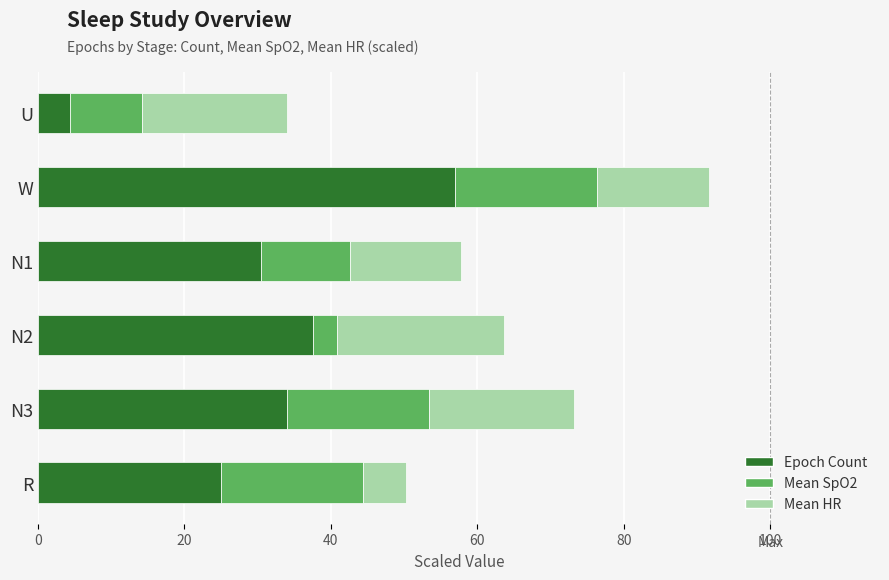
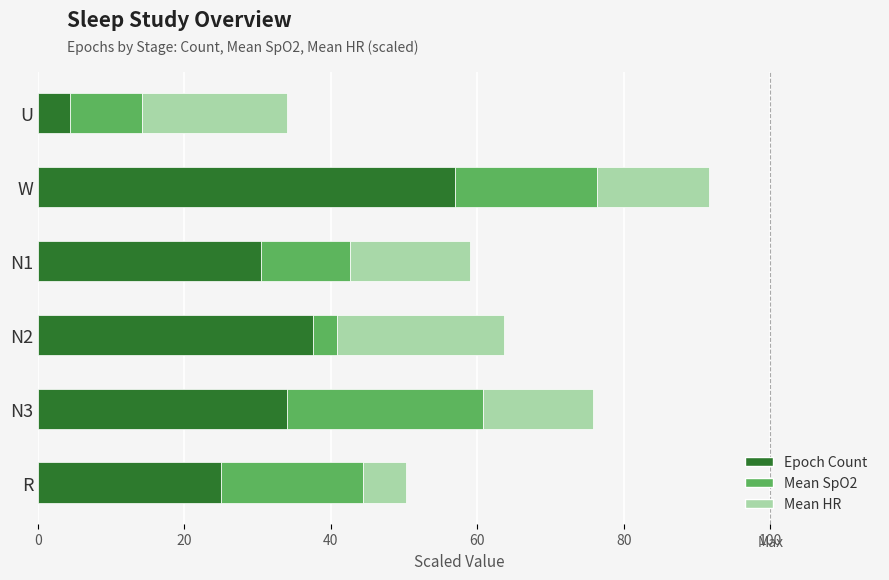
  {
    "Mean SpO2": {
      "U": 10,
      "W": 19,
      "N1": 12,
      "N2": 3,
-     "N3": 19,
+     "N3": 27,
      "R": 19
    },
    "Mean HR": {
      "U": 20,
      "W": 15,
-     "N1": 15,
+     "N1": 16,
      "N2": 23,
-     "N3": 20,
+     "N3": 15,
      "R": 6
    }
  }
